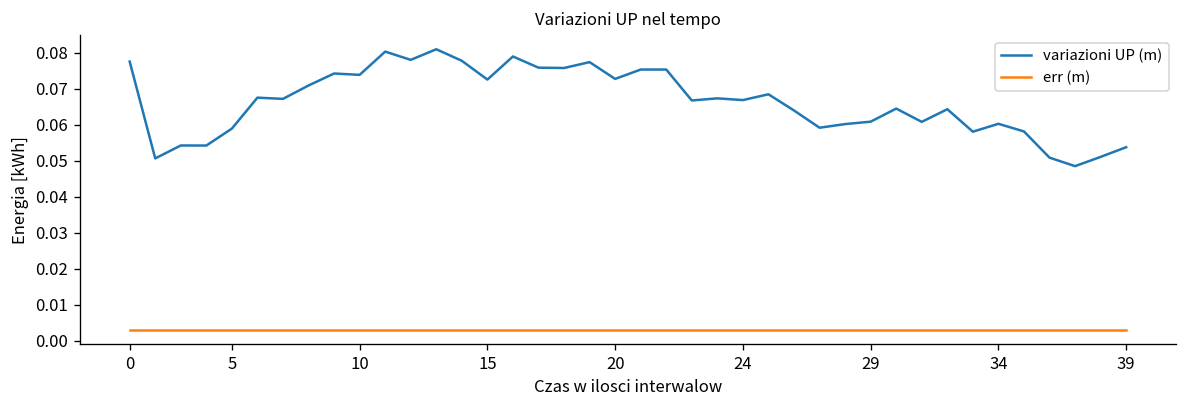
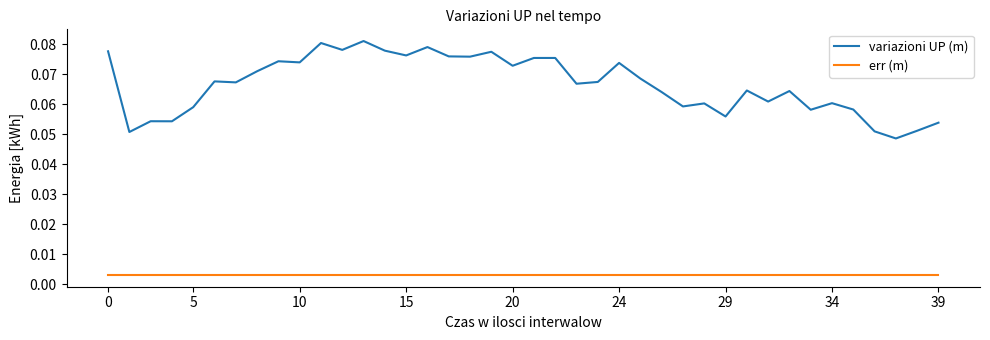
  {
    "variazioni UP (m)": {
      "0": 0.078,
      "5": 0.059,
      "10": 0.074,
-     "15": 0.073,
+     "15": 0.076,
      "20": 0.073,
-     "24": 0.067,
-     "29": 0.061,
+     "24": 0.074,
+     "29": 0.056,
      "34": 0.060,
      "39": 0.054
    },
    "err (m)": {
      "0": 0.003,
      "5": 0.003,
      "10": 0.003,
      "15": 0.003,
      "20": 0.003,
      "24": 0.003,
      "29": 0.003,
      "34": 0.003,
      "39": 0.003
    }
  }
